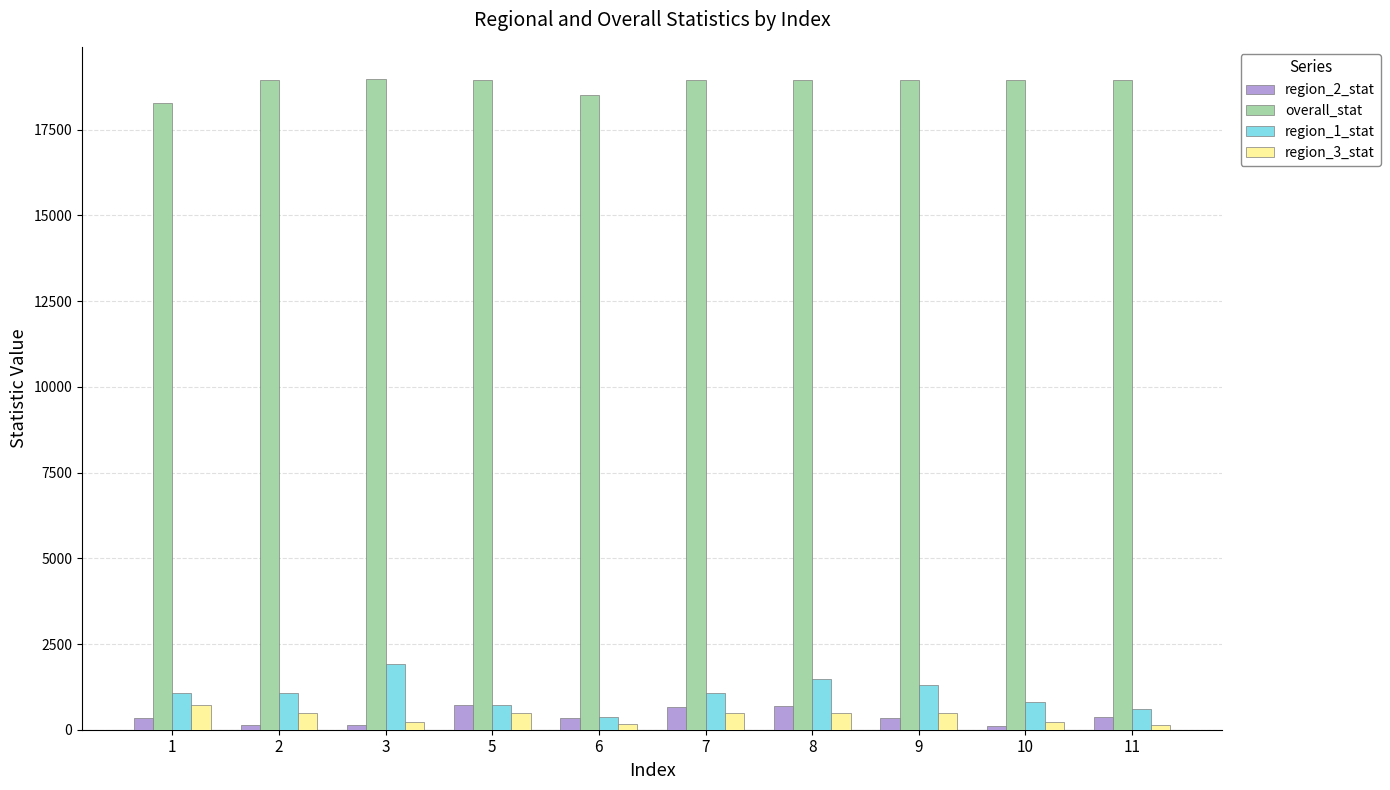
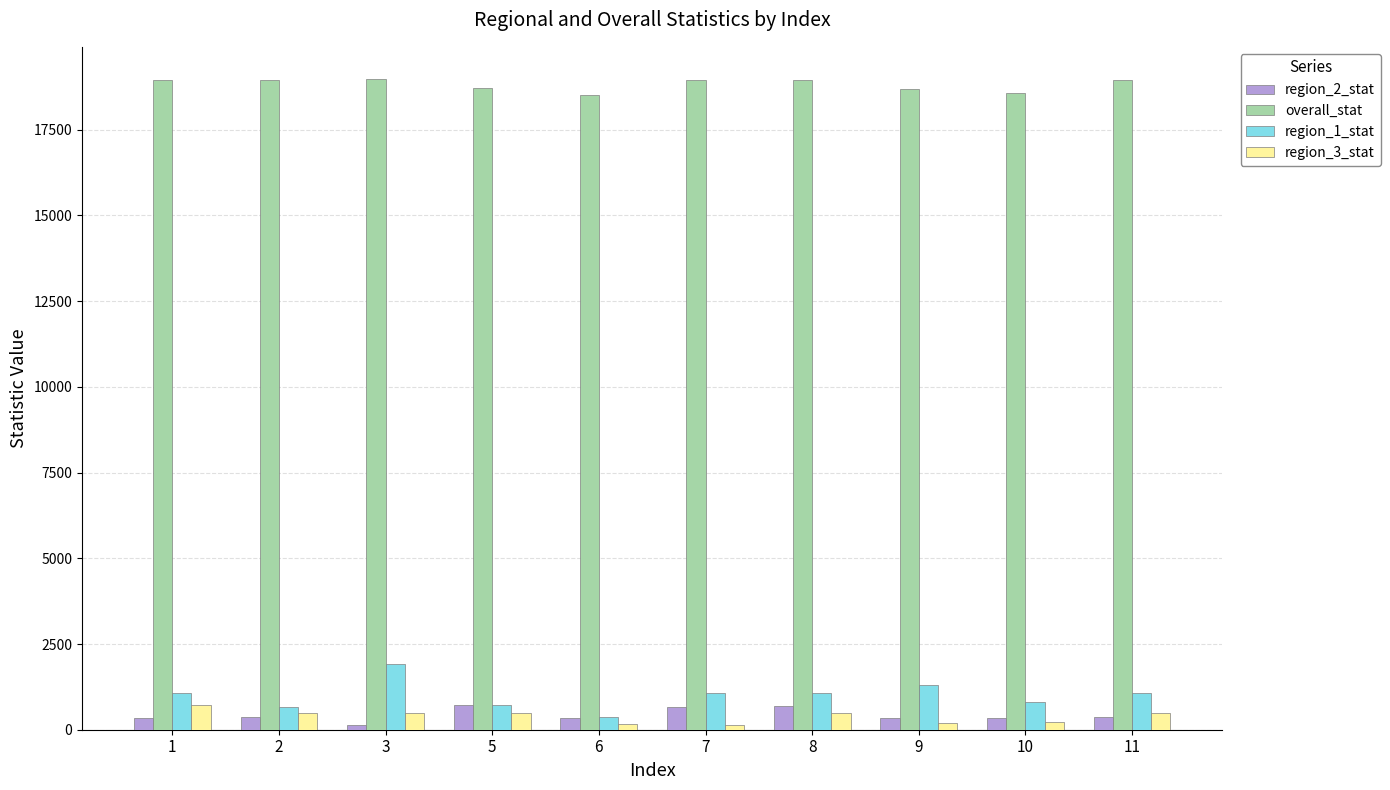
  {
    "region_2_stat": {
      "1": 400,
-     "2": 100,
+     "2": 400,
      "3": 100,
      "5": 700,
      "6": 400,
      "7": 700,
      "8": 700,
      "9": 300,
-     "10": 100,
+     "10": 400,
      "11": 400
    },
    "overall_stat": {
-     "1": 18300,
+     "1": 19000,
      "2": 19000,
      "3": 19000,
-     "5": 19000,
+     "5": 18700,
      "6": 18500,
      "7": 19000,
      "8": 19000,
-     "9": 18900,
-     "10": 18900,
+     "9": 18700,
+     "10": 18600,
      "11": 19000
    },
    "region_1_stat": {
      "1": 1100,
-     "2": 1100,
+     "2": 700,
      "3": 1900,
      "5": 700,
      "6": 400,
      "7": 1100,
-     "8": 1500,
+     "8": 1100,
      "9": 1300,
      "10": 800,
-     "11": 600
+     "11": 1100
    },
    "region_3_stat": {
      "1": 700,
      "2": 500,
-     "3": 200,
+     "3": 500,
      "5": 500,
      "6": 200,
-     "7": 500,
+     "7": 200,
      "8": 500,
-     "9": 500,
+     "9": 200,
      "10": 200,
-     "11": 100
+     "11": 500
    }
  }
